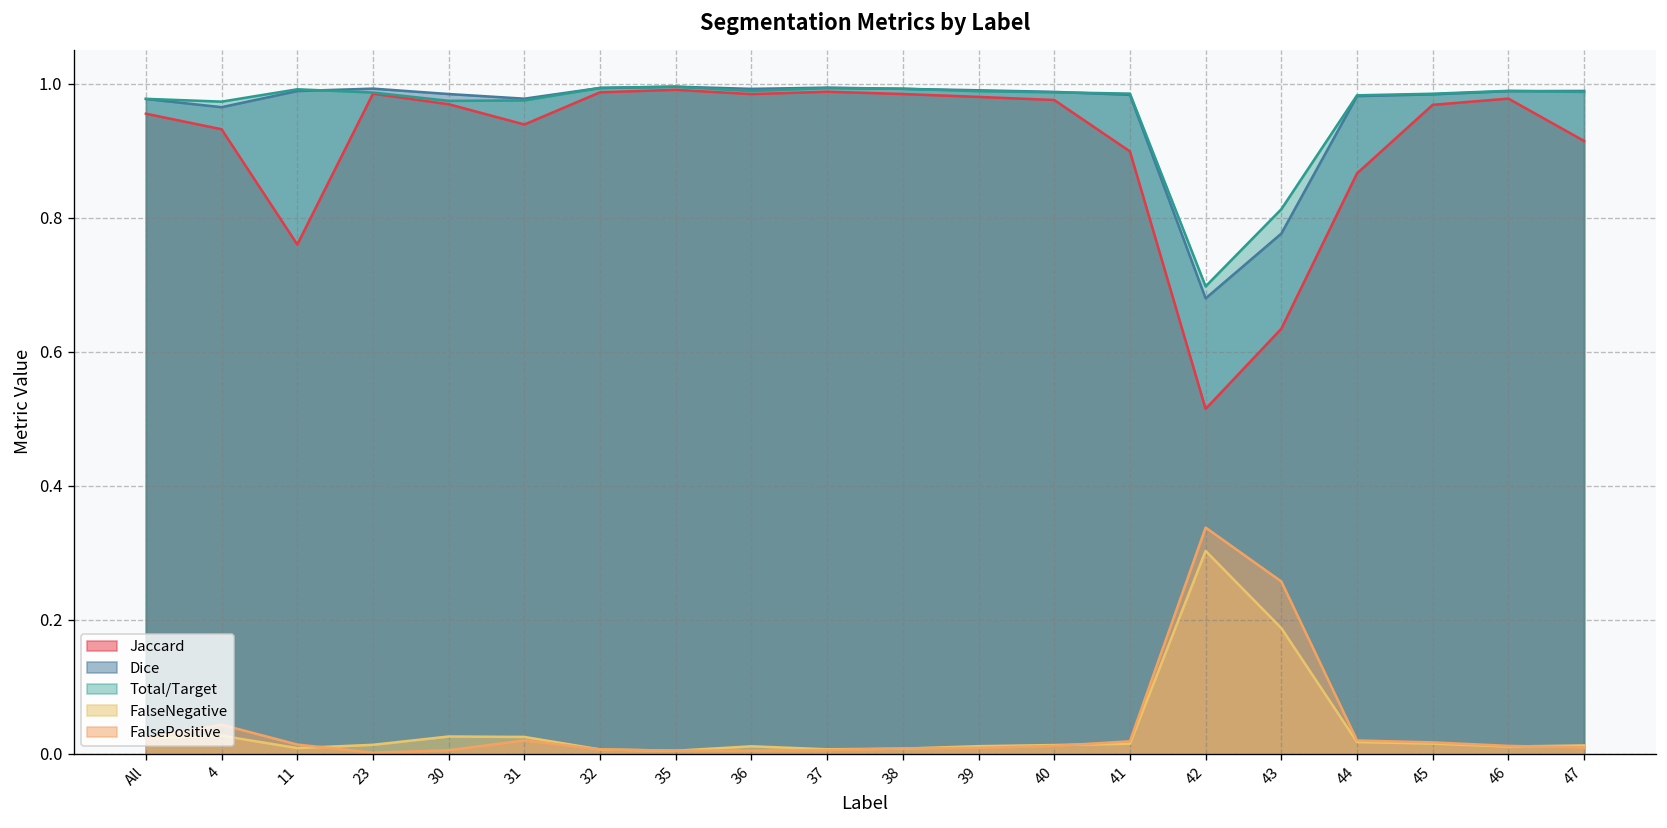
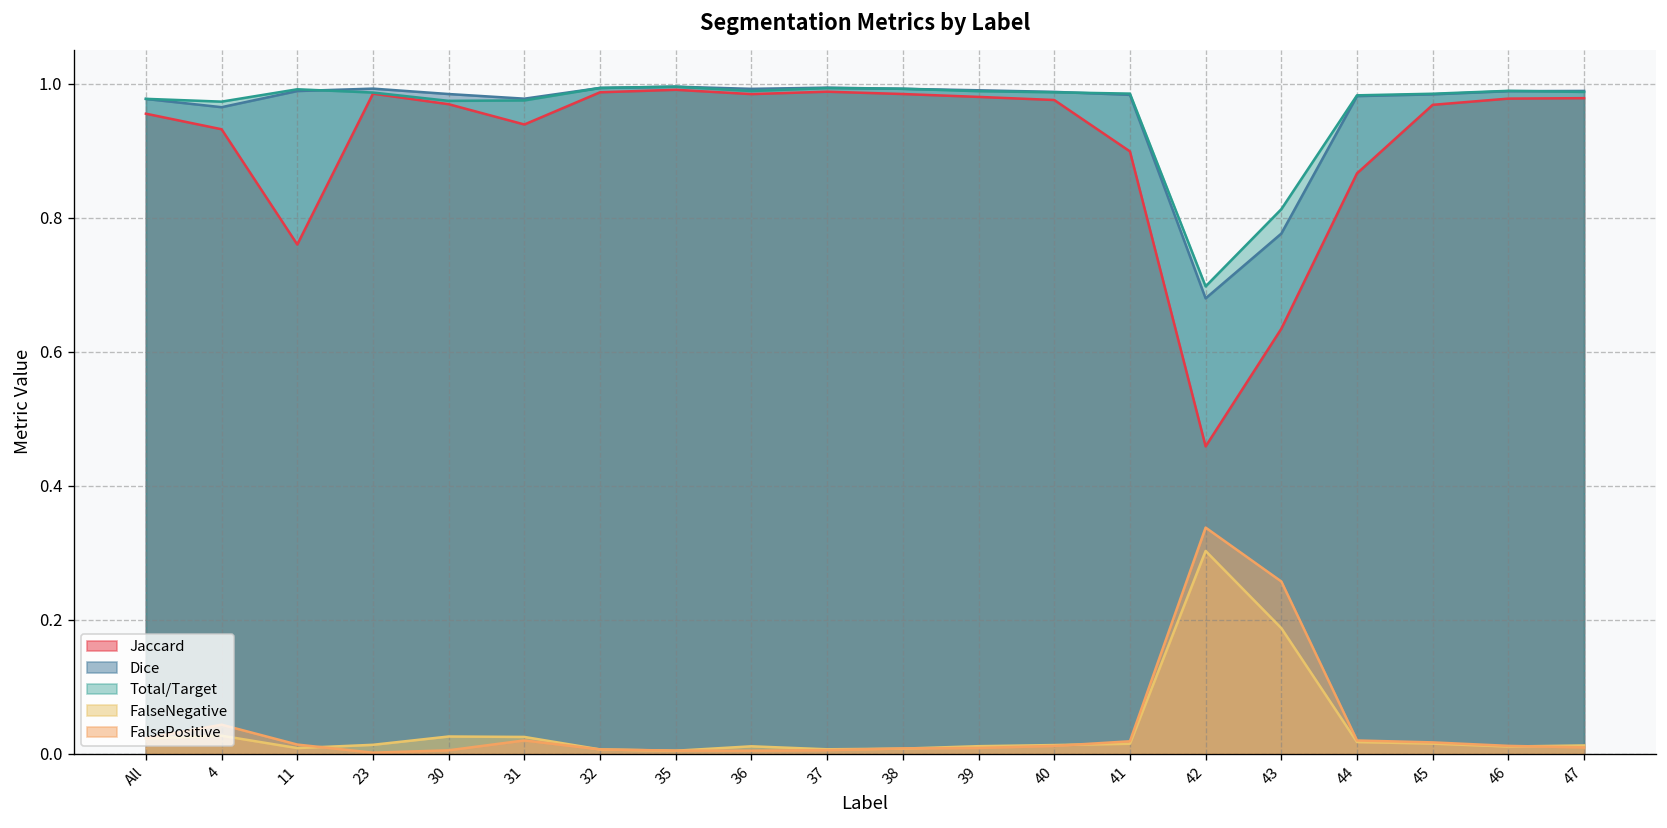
  {
    "Jaccard": {
      "All": 0.95,
      "4": 0.93,
      "11": 0.76,
      "30": 0.97,
      "31": 0.94,
      "32": 0.99,
      "35": 0.99,
      "37": 0.99,
      "38": 0.98,
      "39": 0.98,
      "40": 0.98,
      "41": 0.90,
-     "42": 0.51,
+     "42": 0.46,
      "43": 0.63,
      "44": 0.87,
      "45": 0.97,
      "46": 0.98,
-     "47": 0.91
+     "47": 0.98
    }
  }
